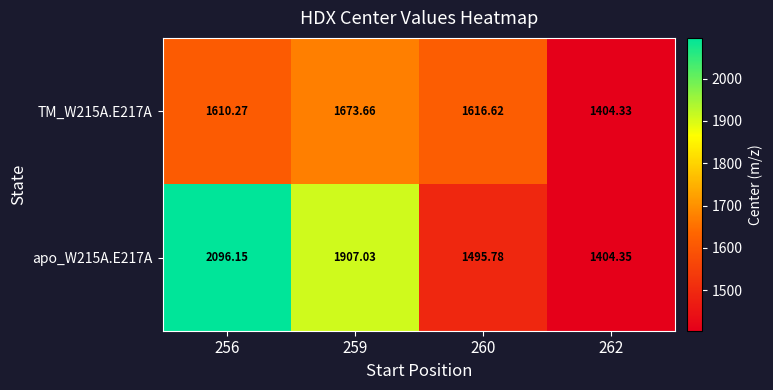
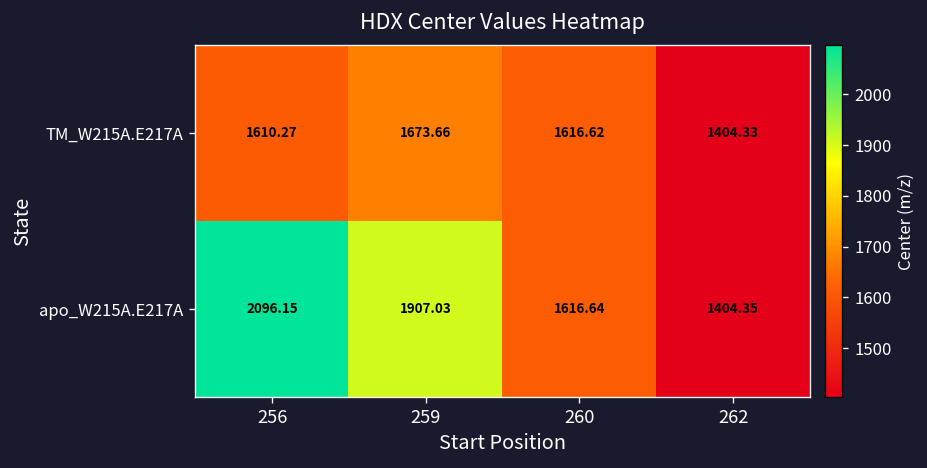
  {
    "TM_W215A.E217A": {
      "256": 1610.27,
      "259": 1673.66,
      "260": 1616.62,
      "262": 1404.33
    },
    "apo_W215A.E217A": {
      "256": 2096.15,
      "259": 1907.03,
-     "260": 1495.78,
+     "260": 1616.64,
      "262": 1404.35
    }
  }
